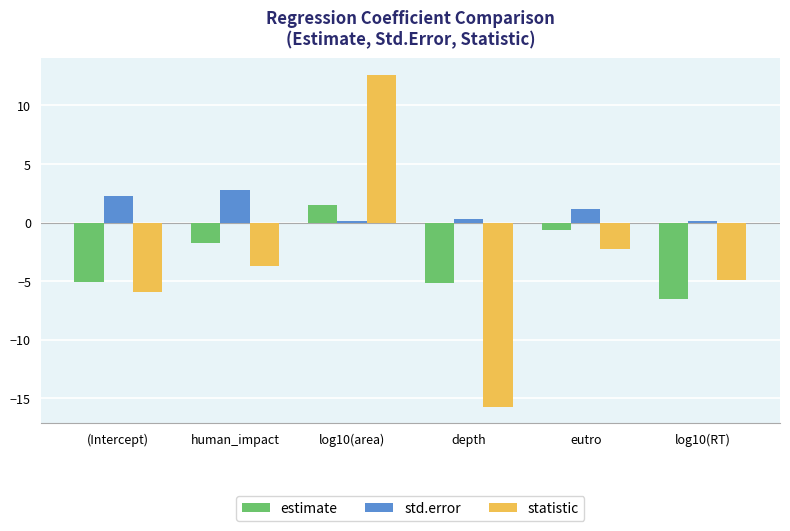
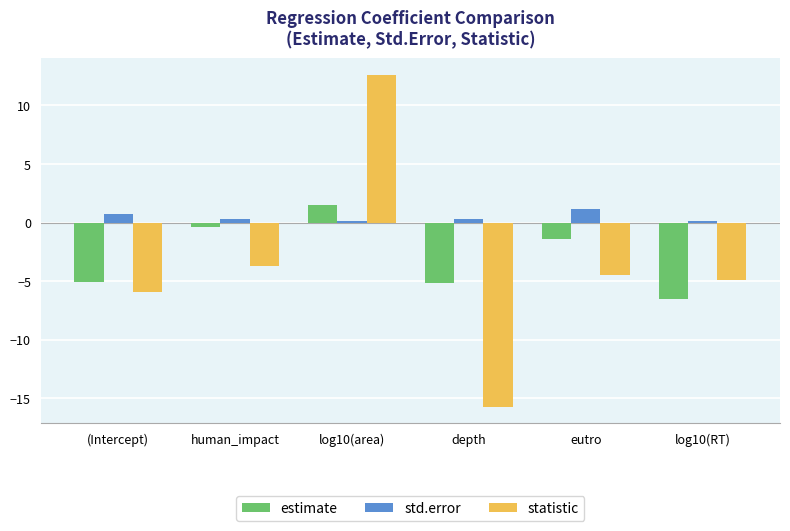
  {
    "estimate": {
      "(Intercept)": -5.1,
-     "human_impact": -1.8,
+     "human_impact": -0.4,
      "log10(area)": 1.5,
      "depth": -5.1,
-     "eutro": -0.6,
+     "eutro": -1.4,
      "log10(RT)": -6.5
    },
    "std.error": {
-     "(Intercept)": 2.3,
-     "human_impact": 2.8,
+     "(Intercept)": 0.7,
+     "human_impact": 0.3,
      "depth": 0.3,
      "eutro": 1.2
    },
    "statistic": {
      "(Intercept)": -6.0,
      "human_impact": -3.7,
      "log10(area)": 12.6,
      "depth": -15.7,
-     "eutro": -2.3,
+     "eutro": -4.5,
      "log10(RT)": -4.9
    }
  }
